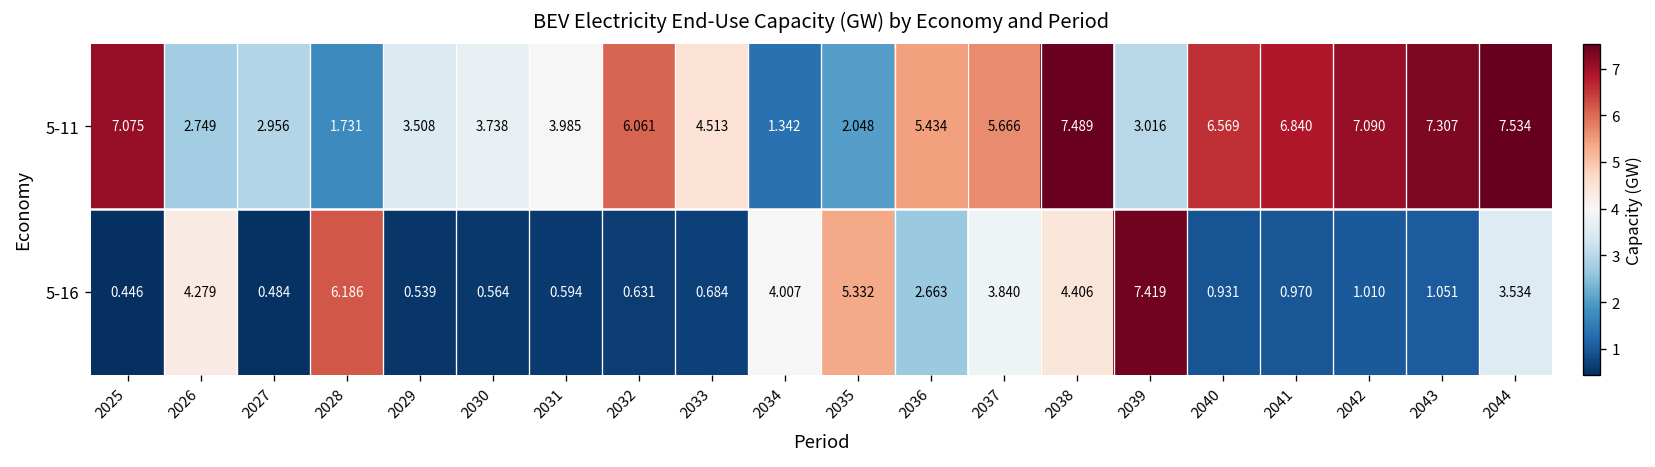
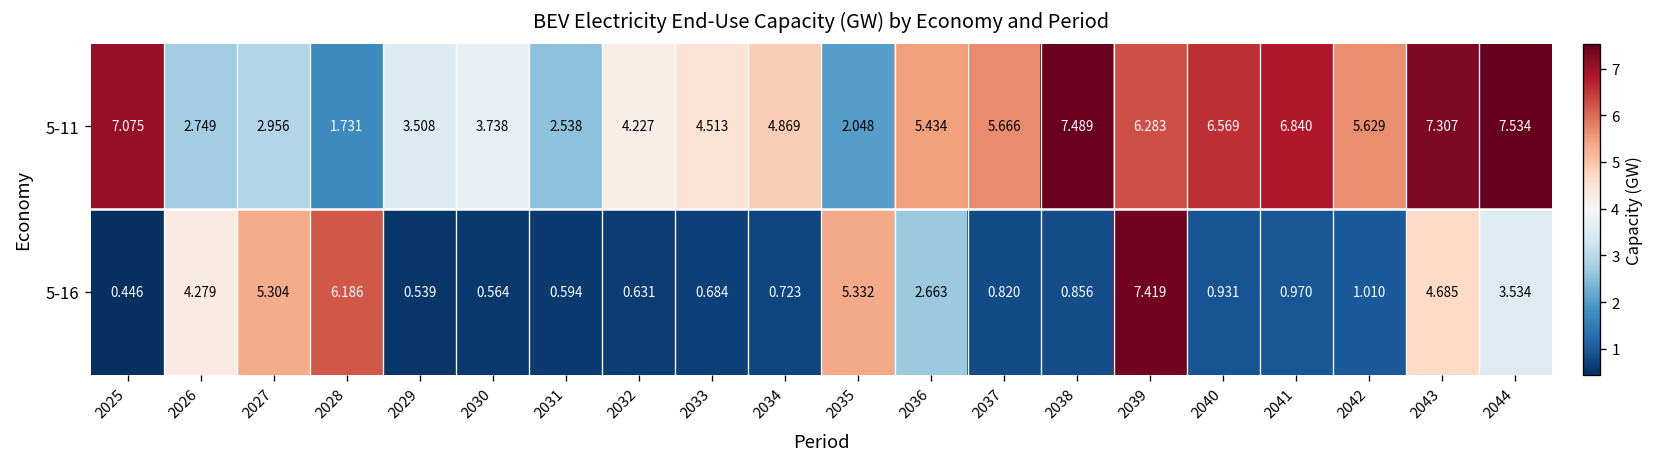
  {
    "5-11": {
      "2025": 7.075,
      "2026": 2.749,
      "2027": 2.956,
      "2028": 1.731,
      "2029": 3.508,
      "2030": 3.738,
-     "2031": 3.985,
-     "2032": 6.061,
+     "2031": 2.538,
+     "2032": 4.227,
      "2033": 4.513,
-     "2034": 1.342,
+     "2034": 4.869,
      "2035": 2.048,
      "2036": 5.434,
      "2037": 5.666,
      "2038": 7.489,
-     "2039": 3.016,
+     "2039": 6.283,
      "2040": 6.569,
      "2041": 6.840,
-     "2042": 7.090,
+     "2042": 5.629,
      "2043": 7.307,
      "2044": 7.534
    },
    "5-16": {
      "2025": 0.446,
      "2026": 4.279,
-     "2027": 0.484,
+     "2027": 5.304,
      "2028": 6.186,
      "2029": 0.539,
      "2030": 0.564,
      "2031": 0.594,
      "2032": 0.631,
      "2033": 0.684,
-     "2034": 4.007,
+     "2034": 0.723,
      "2035": 5.332,
      "2036": 2.663,
-     "2037": 3.840,
-     "2038": 4.406,
+     "2037": 0.820,
+     "2038": 0.856,
      "2039": 7.419,
      "2040": 0.931,
      "2041": 0.970,
      "2042": 1.010,
-     "2043": 1.051,
+     "2043": 4.685,
      "2044": 3.534
    }
  }
